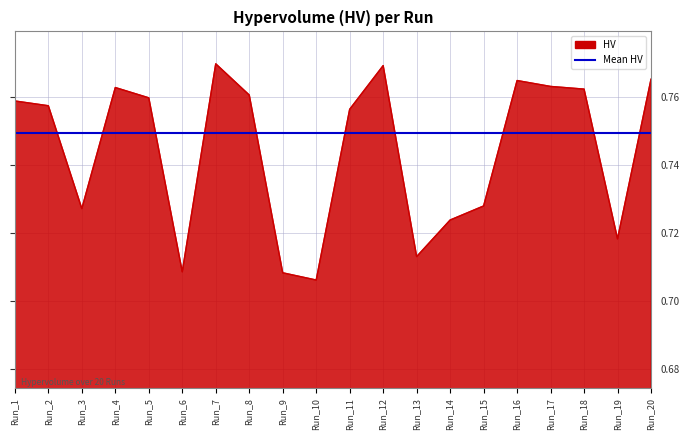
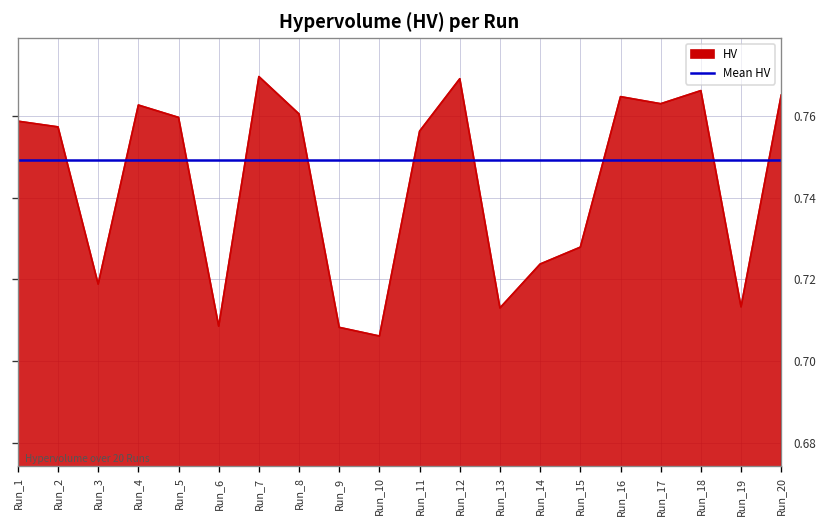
  {
    "HV": {
      "Run_1": 0.759,
      "Run_2": 0.757,
-     "Run_3": 0.727,
+     "Run_3": 0.719,
      "Run_4": 0.763,
      "Run_5": 0.760,
      "Run_6": 0.709,
      "Run_7": 0.770,
      "Run_8": 0.760,
      "Run_9": 0.708,
      "Run_10": 0.706,
      "Run_11": 0.756,
      "Run_12": 0.769,
      "Run_13": 0.713,
      "Run_14": 0.724,
      "Run_15": 0.728,
      "Run_16": 0.765,
      "Run_17": 0.763,
-     "Run_18": 0.762,
-     "Run_19": 0.718,
+     "Run_18": 0.766,
+     "Run_19": 0.713,
      "Run_20": 0.765
    },
    "Mean HV": {
      "Run_1": 0.749,
      "Run_2": 0.749,
      "Run_3": 0.749,
      "Run_4": 0.749,
      "Run_5": 0.749,
      "Run_6": 0.749,
      "Run_7": 0.749,
      "Run_8": 0.749,
      "Run_9": 0.749,
      "Run_10": 0.749,
      "Run_11": 0.749,
      "Run_12": 0.749,
      "Run_13": 0.749,
      "Run_14": 0.749,
      "Run_15": 0.749,
      "Run_16": 0.749,
      "Run_17": 0.749,
      "Run_18": 0.749,
      "Run_19": 0.749,
      "Run_20": 0.749
    }
  }
